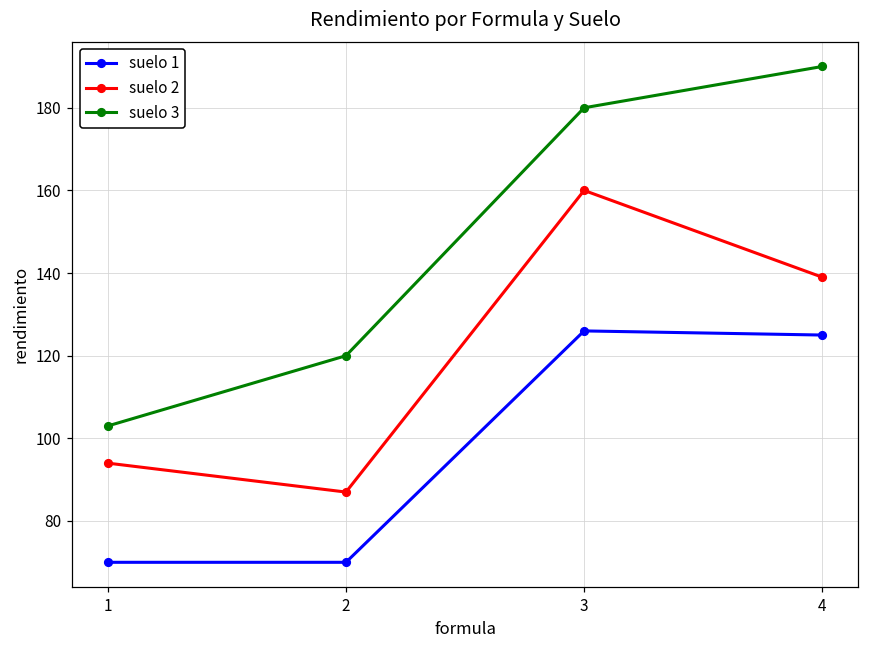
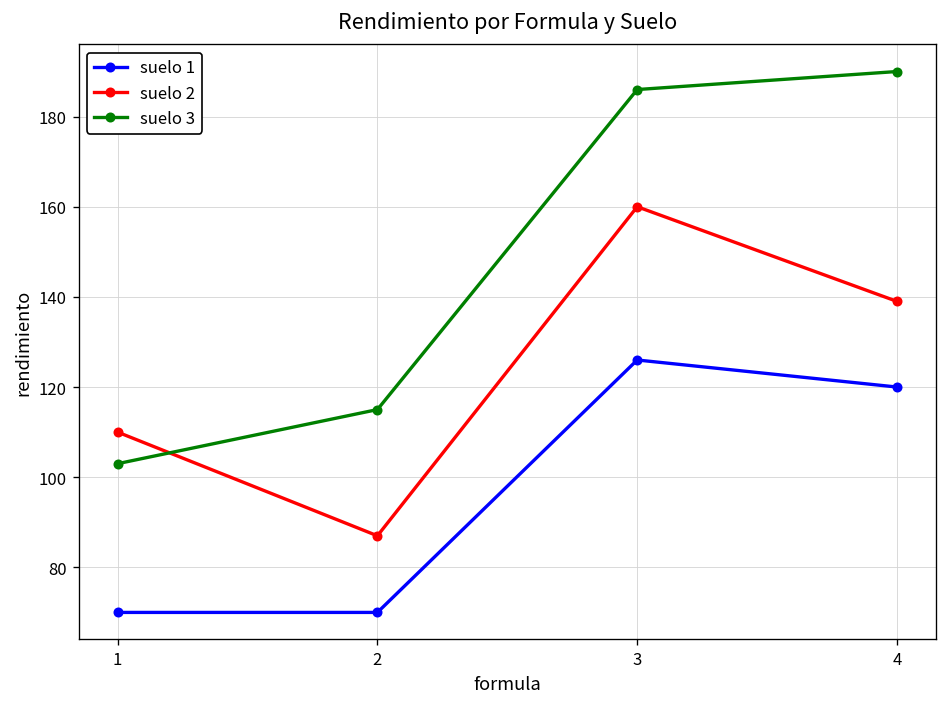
  {
    "suelo 1": {
      "1": 70,
      "2": 70,
      "3": 126,
-     "4": 125
+     "4": 120
    },
    "suelo 2": {
-     "1": 94,
+     "1": 110,
      "2": 87,
      "3": 160,
      "4": 139
    },
    "suelo 3": {
      "1": 103,
-     "2": 120,
-     "3": 180,
+     "2": 115,
+     "3": 186,
      "4": 190
    }
  }
